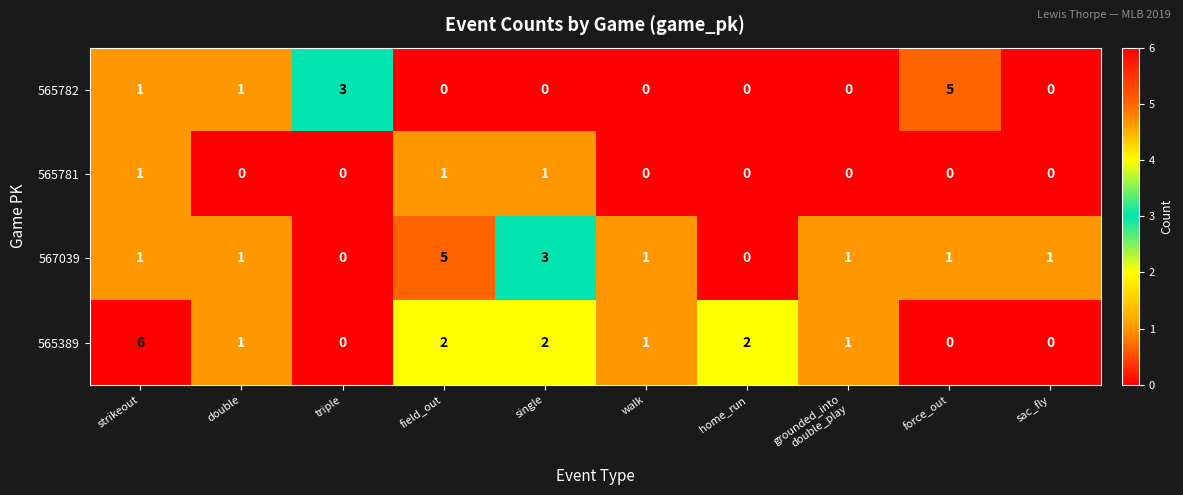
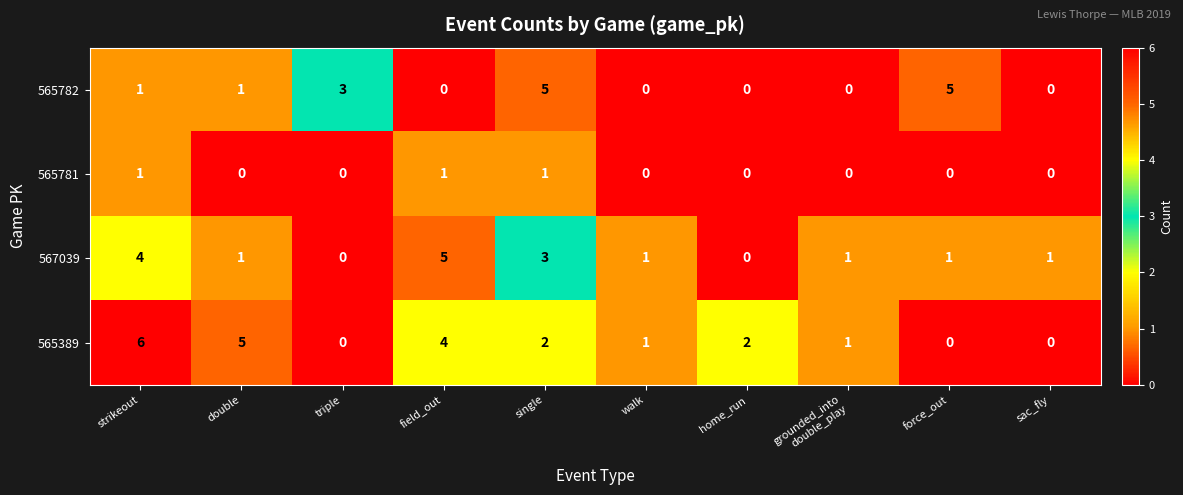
  {
    "565782": {
      "strikeout": 1,
      "double": 1,
      "triple": 3,
      "field_out": 0,
-     "single": 0,
+     "single": 5,
      "walk": 0,
      "home_run": 0,
      "grounded_into double_play": 0,
      "force_out": 5,
      "sac_fly": 0
    },
    "565781": {
      "strikeout": 1,
      "double": 0,
      "triple": 0,
      "field_out": 1,
      "single": 1,
      "walk": 0,
      "home_run": 0,
      "grounded_into double_play": 0,
      "force_out": 0,
      "sac_fly": 0
    },
    "567039": {
-     "strikeout": 1,
+     "strikeout": 4,
      "double": 1,
      "triple": 0,
      "field_out": 5,
      "single": 3,
      "walk": 1,
      "home_run": 0,
      "grounded_into double_play": 1,
      "force_out": 1,
      "sac_fly": 1
    },
    "565389": {
      "strikeout": 6,
-     "double": 1,
+     "double": 5,
      "triple": 0,
-     "field_out": 2,
+     "field_out": 4,
      "single": 2,
      "walk": 1,
      "home_run": 2,
      "grounded_into double_play": 1,
      "force_out": 0,
      "sac_fly": 0
    }
  }
